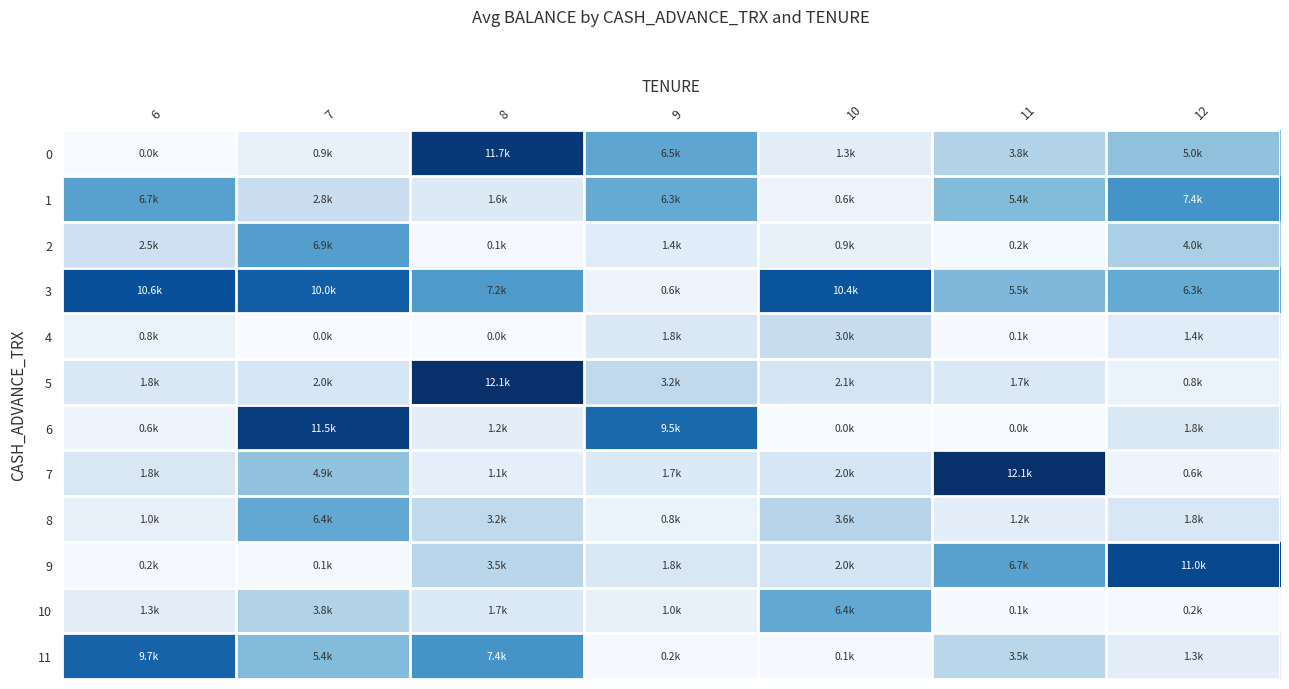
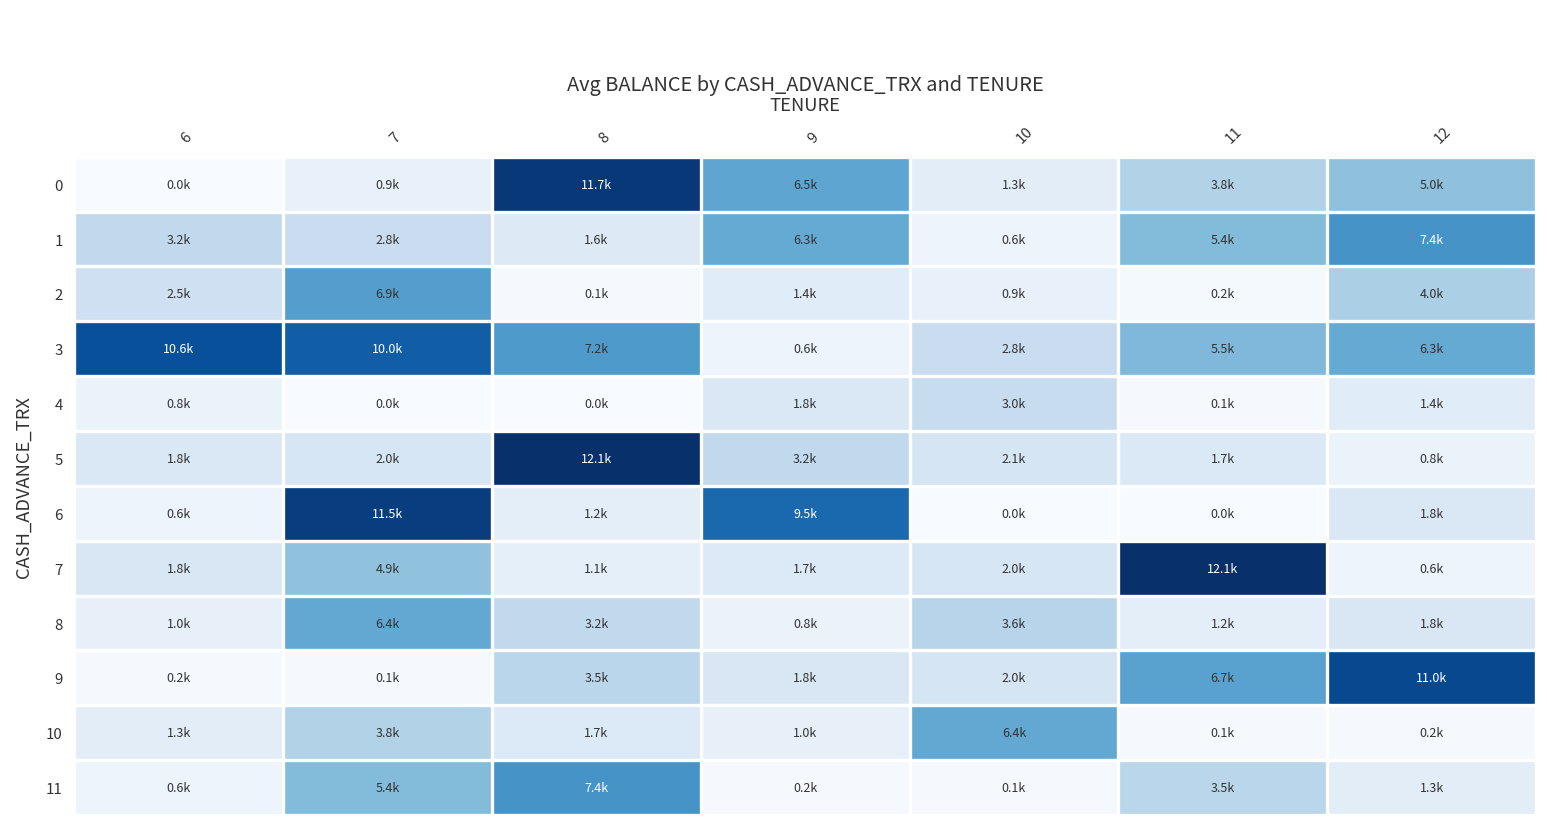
  {
    "0": {
      "6": "0.0k",
      "7": "0.9k",
      "8": "11.7k",
      "9": "6.5k",
      "10": "1.3k",
      "11": "3.8k",
      "12": "5.0k"
    },
    "1": {
-     "6": "6.7k",
+     "6": "3.2k",
      "7": "2.8k",
      "8": "1.6k",
      "9": "6.3k",
      "10": "0.6k",
      "11": "5.4k",
      "12": "7.4k"
    },
    "2": {
      "6": "2.5k",
      "7": "6.9k",
      "8": "0.1k",
      "9": "1.4k",
      "10": "0.9k",
      "11": "0.2k",
      "12": "4.0k"
    },
    "3": {
      "6": "10.6k",
      "7": "10.0k",
      "8": "7.2k",
      "9": "0.6k",
-     "10": "10.4k",
+     "10": "2.8k",
      "11": "5.5k",
      "12": "6.3k"
    },
    "4": {
      "6": "0.8k",
      "7": "0.0k",
      "8": "0.0k",
      "9": "1.8k",
      "10": "3.0k",
      "11": "0.1k",
      "12": "1.4k"
    },
    "5": {
      "6": "1.8k",
      "7": "2.0k",
      "8": "12.1k",
      "9": "3.2k",
      "10": "2.1k",
      "11": "1.7k",
      "12": "0.8k"
    },
    "6": {
      "6": "0.6k",
      "7": "11.5k",
      "8": "1.2k",
      "9": "9.5k",
      "10": "0.0k",
      "11": "0.0k",
      "12": "1.8k"
    },
    "7": {
      "6": "1.8k",
      "7": "4.9k",
      "8": "1.1k",
      "9": "1.7k",
      "10": "2.0k",
      "11": "12.1k",
      "12": "0.6k"
    },
    "8": {
      "6": "1.0k",
      "7": "6.4k",
      "8": "3.2k",
      "9": "0.8k",
      "10": "3.6k",
      "11": "1.2k",
      "12": "1.8k"
    },
    "9": {
      "6": "0.2k",
      "7": "0.1k",
      "8": "3.5k",
      "9": "1.8k",
      "10": "2.0k",
      "11": "6.7k",
      "12": "11.0k"
    },
    "10": {
      "6": "1.3k",
      "7": "3.8k",
      "8": "1.7k",
      "9": "1.0k",
      "10": "6.4k",
      "11": "0.1k",
      "12": "0.2k"
    },
    "11": {
-     "6": "9.7k",
+     "6": "0.6k",
      "7": "5.4k",
      "8": "7.4k",
      "9": "0.2k",
      "10": "0.1k",
      "11": "3.5k",
      "12": "1.3k"
    }
  }
